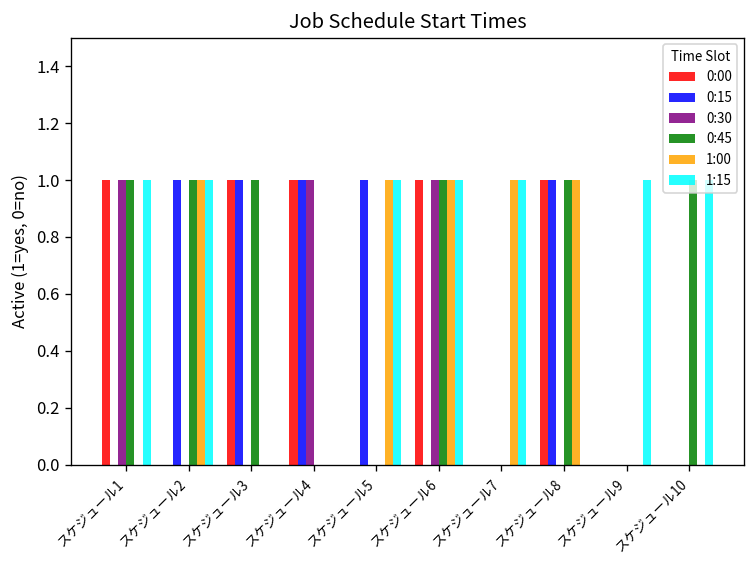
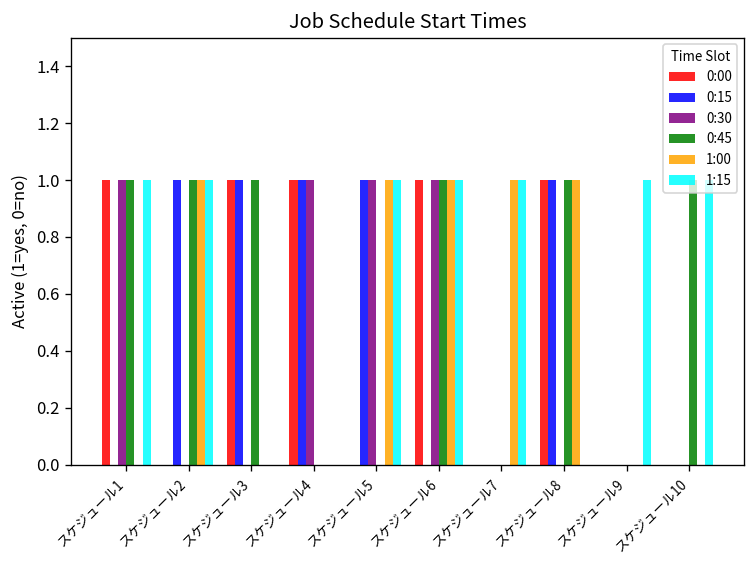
  {
    "0:00": {
      "スケジュール1": 1,
      "スケジュール2": 0,
      "スケジュール3": 1,
      "スケジュール4": 1,
      "スケジュール5": 0,
      "スケジュール6": 1,
      "スケジュール7": 0,
      "スケジュール8": 1,
      "スケジュール9": 0,
      "スケジュール10": 0
    },
    "0:15": {
      "スケジュール1": 0,
      "スケジュール2": 1,
      "スケジュール3": 1,
      "スケジュール4": 1,
      "スケジュール5": 1,
      "スケジュール6": 0,
      "スケジュール7": 0,
      "スケジュール8": 1,
      "スケジュール9": 0,
      "スケジュール10": 0
    },
    "0:30": {
      "スケジュール1": 1,
      "スケジュール2": 0,
      "スケジュール3": 0,
      "スケジュール4": 1,
-     "スケジュール5": 0,
+     "スケジュール5": 1,
      "スケジュール6": 1,
      "スケジュール7": 0,
      "スケジュール8": 0,
      "スケジュール9": 0,
      "スケジュール10": 0
    },
    "0:45": {
      "スケジュール1": 1,
      "スケジュール2": 1,
      "スケジュール3": 1,
      "スケジュール4": 0,
      "スケジュール5": 0,
      "スケジュール6": 1,
      "スケジュール7": 0,
      "スケジュール8": 1,
      "スケジュール9": 0,
      "スケジュール10": 1
    },
    "1:00": {
      "スケジュール1": 0,
      "スケジュール2": 1,
      "スケジュール3": 0,
      "スケジュール4": 0,
      "スケジュール5": 1,
      "スケジュール6": 1,
      "スケジュール7": 1,
      "スケジュール8": 1,
      "スケジュール9": 0,
      "スケジュール10": 0
    },
    "1:15": {
      "スケジュール1": 1,
      "スケジュール2": 1,
      "スケジュール3": 0,
      "スケジュール4": 0,
      "スケジュール5": 1,
      "スケジュール6": 1,
      "スケジュール7": 1,
      "スケジュール8": 0,
      "スケジュール9": 1,
      "スケジュール10": 1
    }
  }
